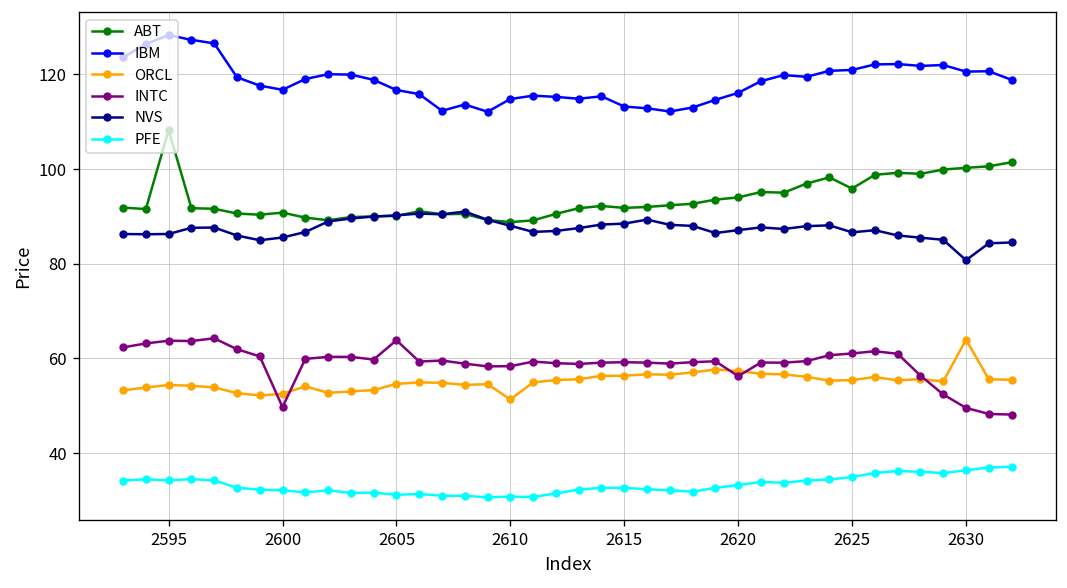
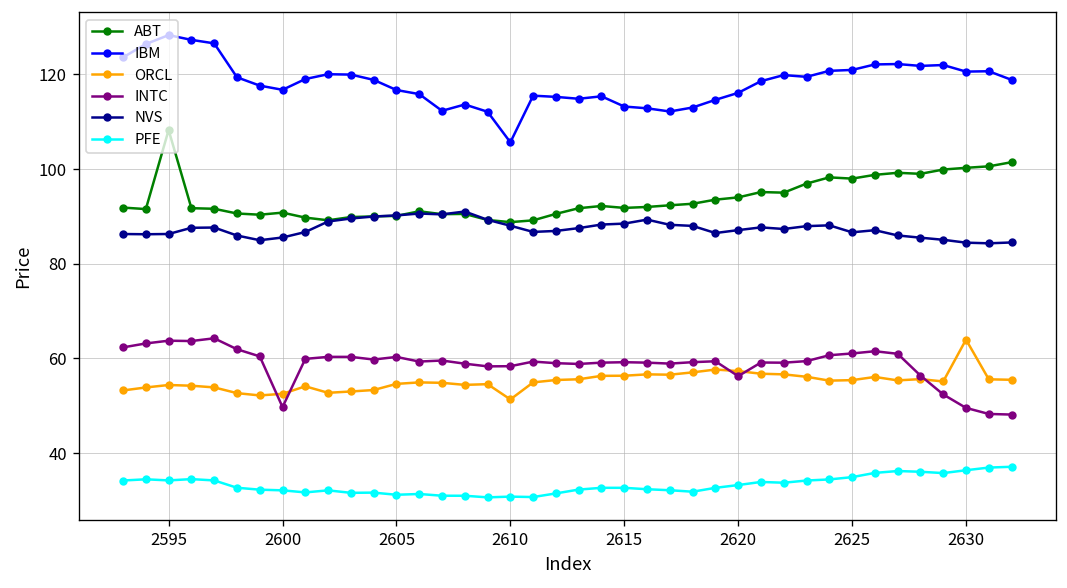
  {
    "ABT": {
      "2600": 91,
      "2610": 89,
      "2615": 92,
      "2620": 94,
-     "2625": 96,
+     "2625": 98,
      "2630": 100
    },
    "IBM": {
      "2600": 117,
      "2605": 117,
-     "2610": 115,
+     "2610": 106,
      "2615": 113,
      "2620": 116,
      "2625": 121,
      "2630": 121
    },
    "ORCL": {
      "2595": 54,
      "2600": 53,
      "2605": 55,
      "2610": 51,
      "2615": 56,
      "2620": 57,
      "2625": 55,
      "2630": 64
    },
    "INTC": {
      "2595": 64,
      "2600": 50,
-     "2605": 64,
+     "2605": 60,
      "2610": 58,
      "2615": 59,
      "2620": 56,
      "2625": 61,
      "2630": 50
    },
    "NVS": {
      "2595": 86,
      "2600": 86,
      "2610": 88,
      "2615": 88,
      "2620": 87,
      "2625": 87,
-     "2630": 81
+     "2630": 84
    },
    "PFE": {
      "2595": 34,
      "2600": 32,
      "2605": 31,
      "2610": 31,
      "2615": 33,
      "2620": 33,
      "2625": 35,
      "2630": 36
    }
  }
